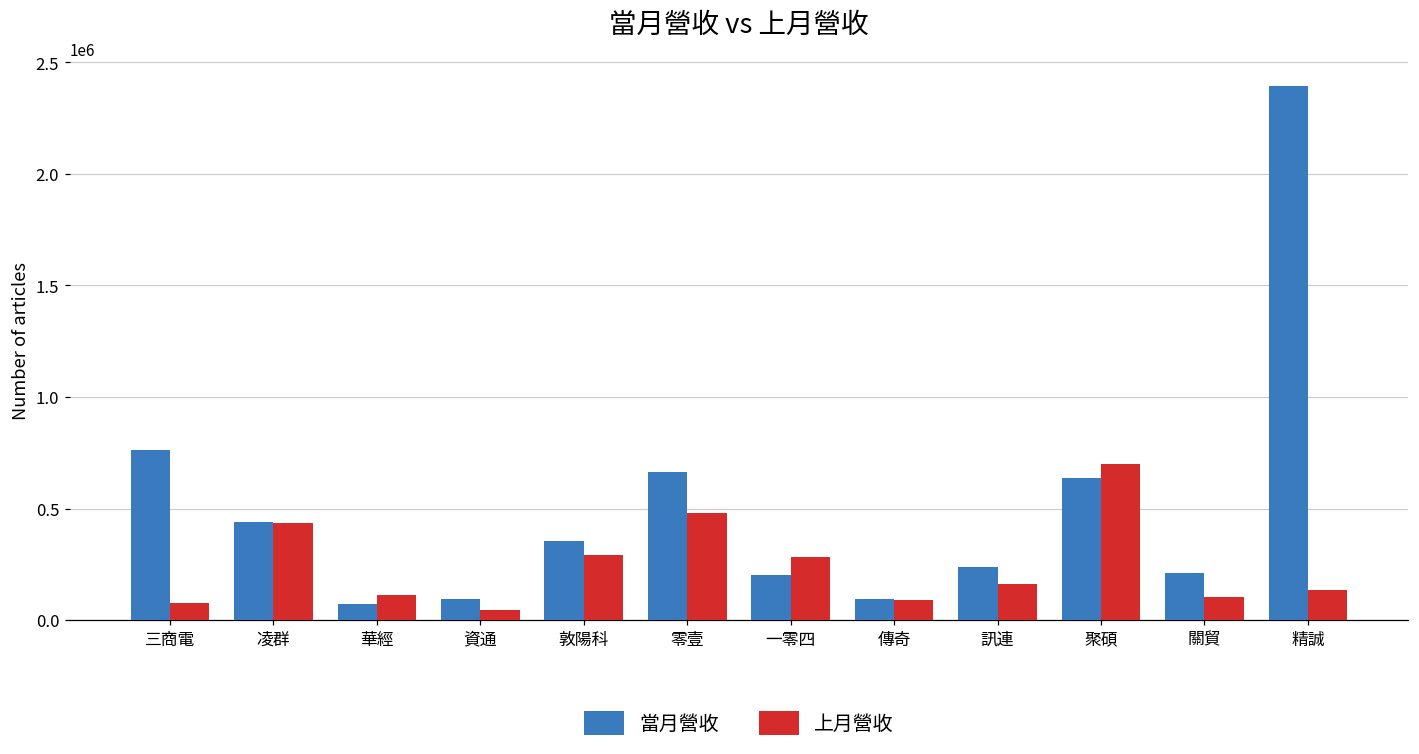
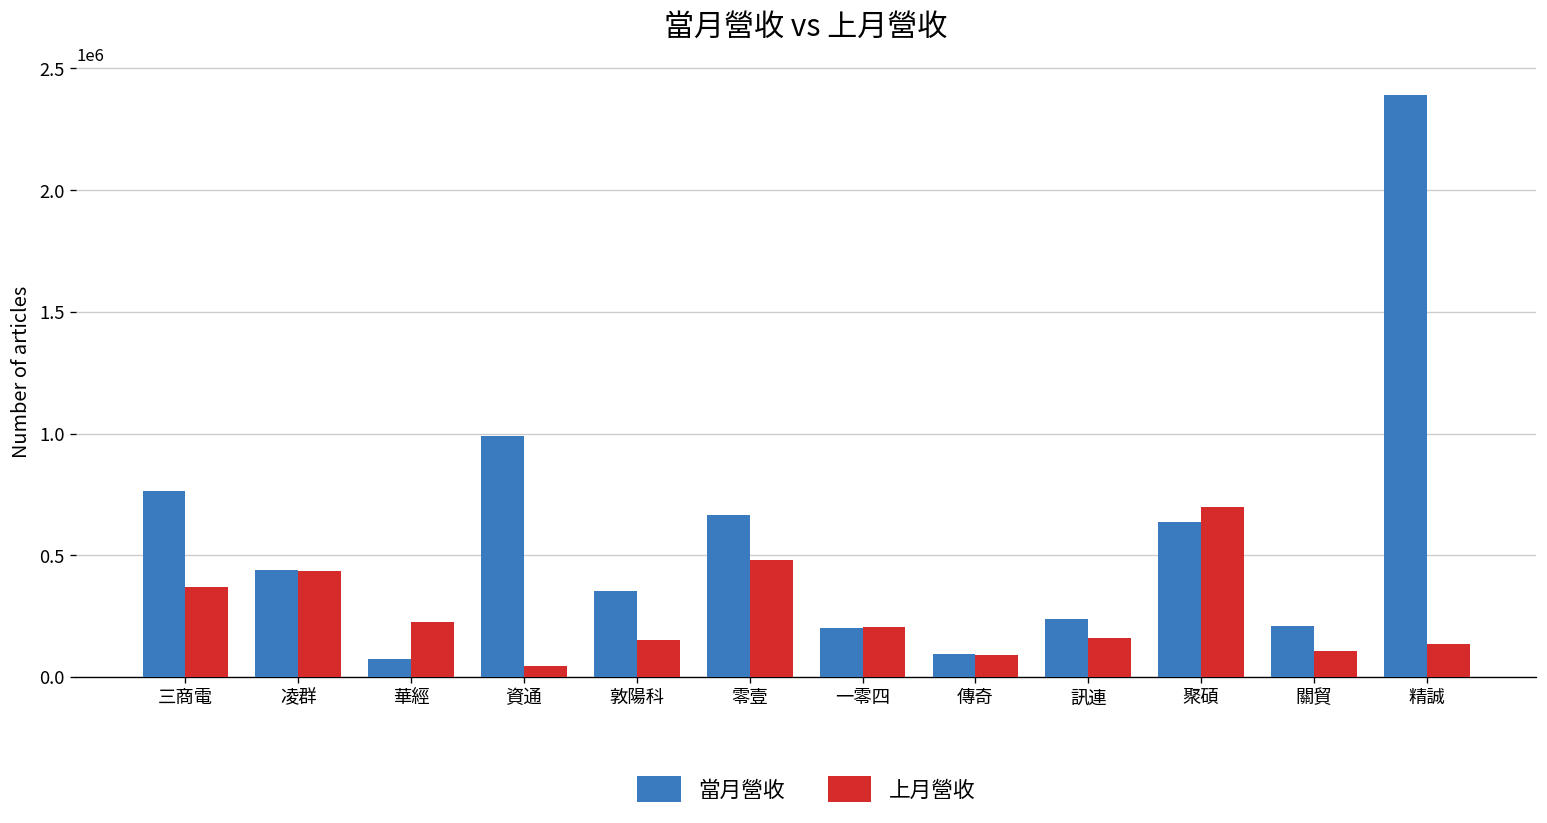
  {
    "當月營收": {
      "三商電": 760000,
      "凌群": 440000,
      "華經": 70000,
-     "資通": 100000,
+     "資通": 990000,
      "敦陽科": 350000,
      "零壹": 670000,
      "一零四": 200000,
      "傳奇": 100000,
      "訊連": 240000,
      "聚碩": 640000,
      "關貿": 210000,
      "精誠": 2390000
    },
    "上月營收": {
-     "三商電": 80000,
+     "三商電": 370000,
      "凌群": 440000,
-     "華經": 110000,
+     "華經": 230000,
      "資通": 50000,
-     "敦陽科": 290000,
+     "敦陽科": 150000,
      "零壹": 480000,
-     "一零四": 280000,
+     "一零四": 200000,
      "傳奇": 90000,
      "訊連": 160000,
      "聚碩": 700000,
      "關貿": 110000,
      "精誠": 130000
    }
  }
